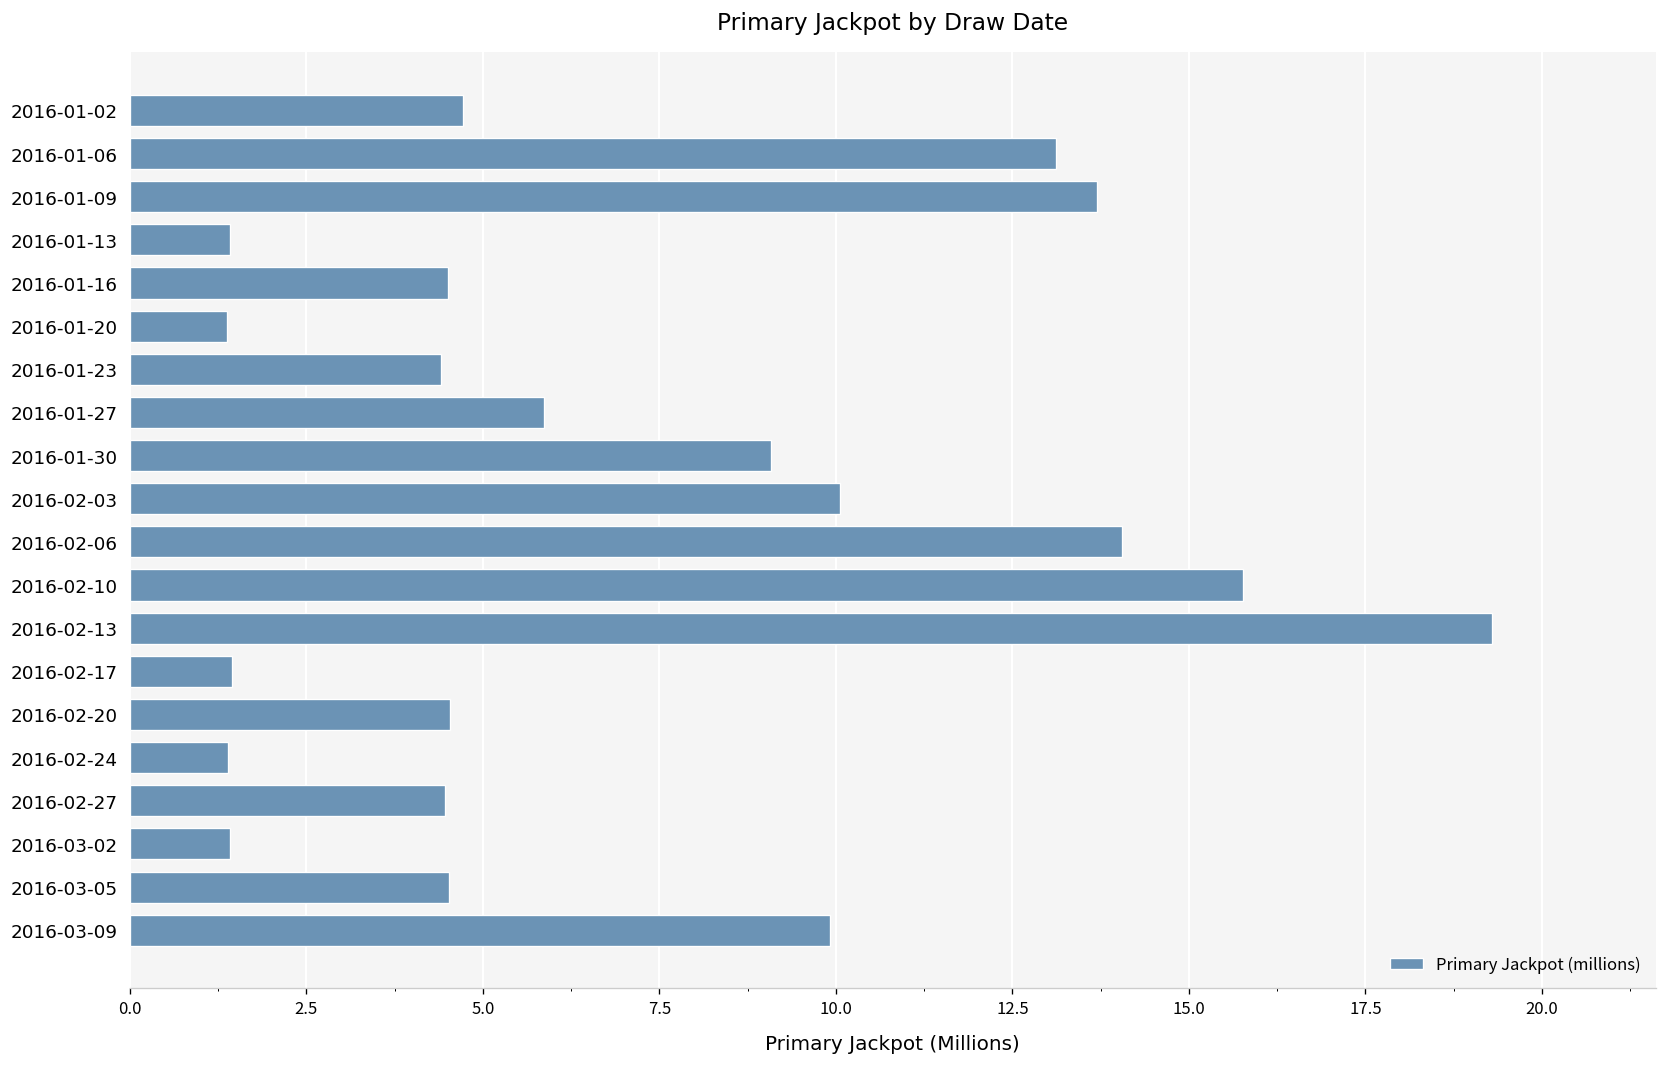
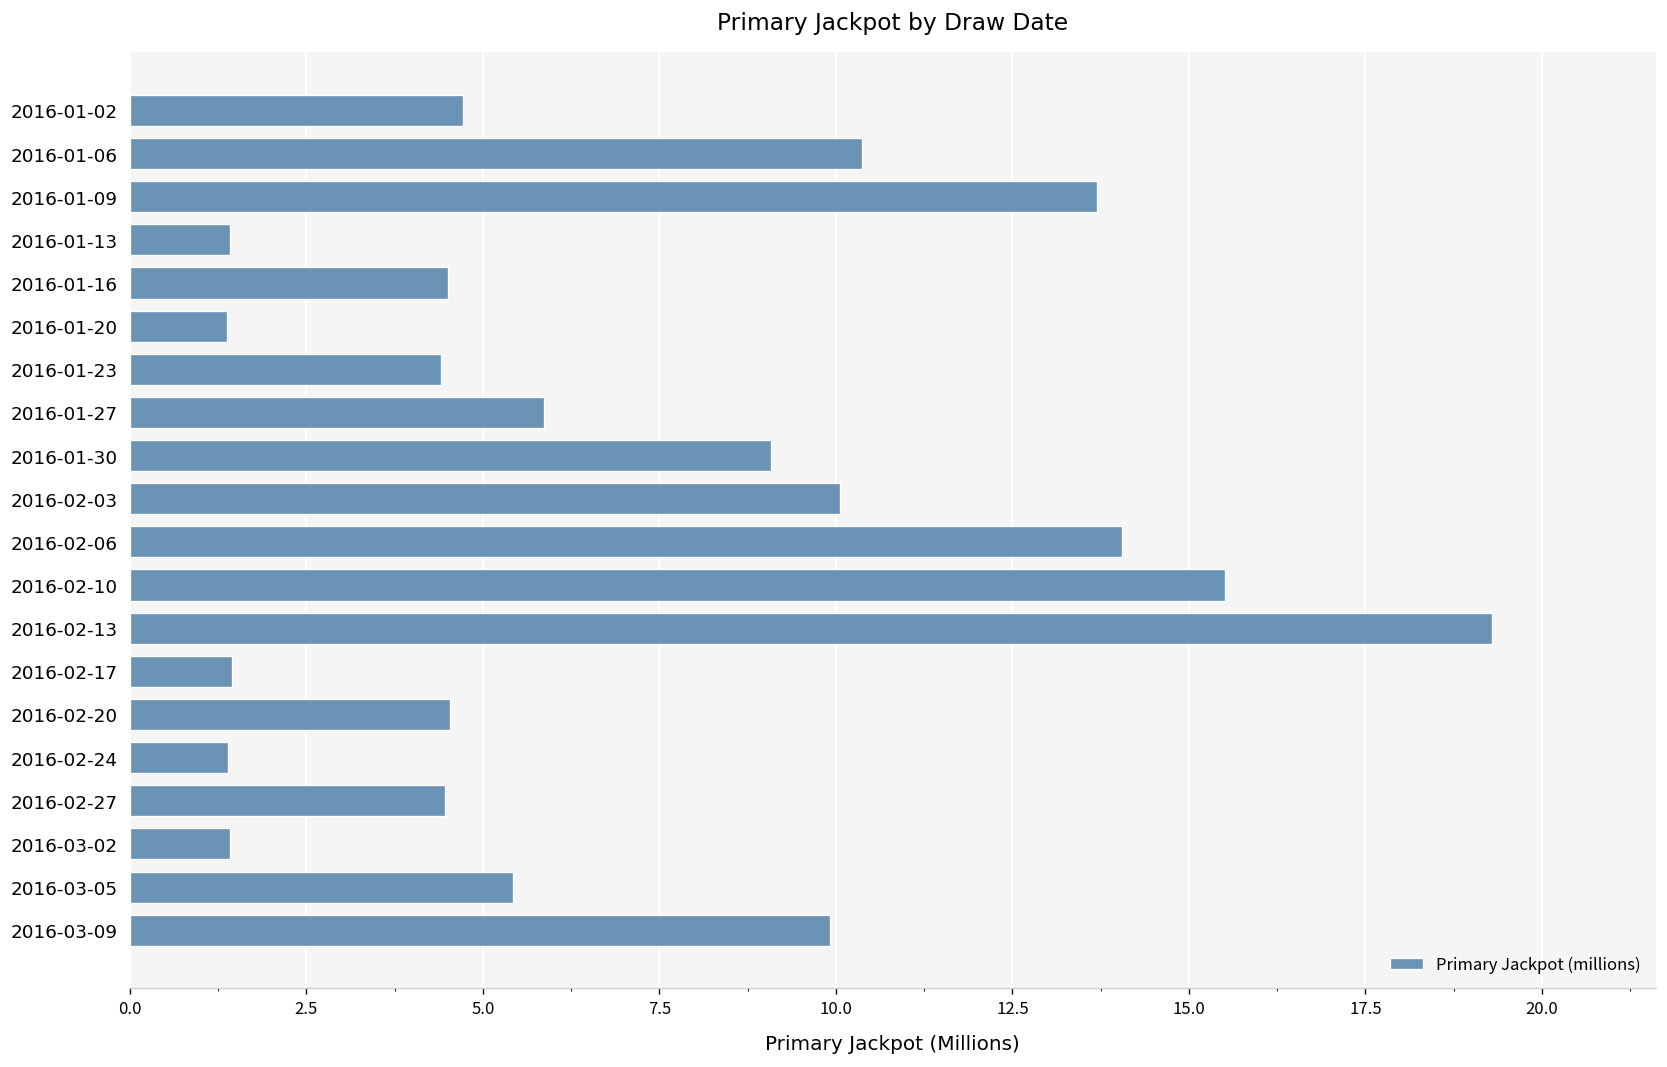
  {
    "2016-01-02": 4.7,
-   "2016-01-06": 13.1,
+   "2016-01-06": 10.4,
    "2016-01-09": 13.7,
    "2016-01-13": 1.4,
    "2016-01-16": 4.5,
    "2016-01-20": 1.4,
    "2016-01-23": 4.4,
    "2016-01-27": 5.9,
    "2016-01-30": 9.1,
    "2016-02-03": 10.1,
    "2016-02-06": 14.0,
-   "2016-02-10": 15.8,
+   "2016-02-10": 15.5,
    "2016-02-13": 19.3,
    "2016-02-17": 1.4,
    "2016-02-20": 4.5,
    "2016-02-24": 1.4,
    "2016-02-27": 4.5,
    "2016-03-02": 1.4,
-   "2016-03-05": 4.5,
+   "2016-03-05": 5.4,
    "2016-03-09": 9.9
  }
